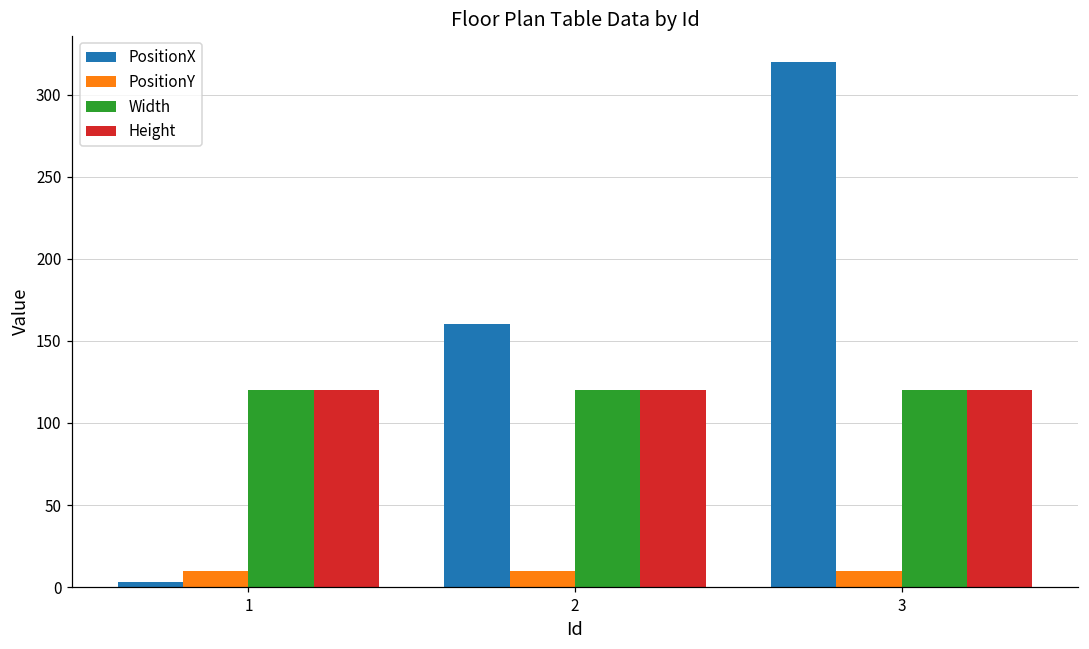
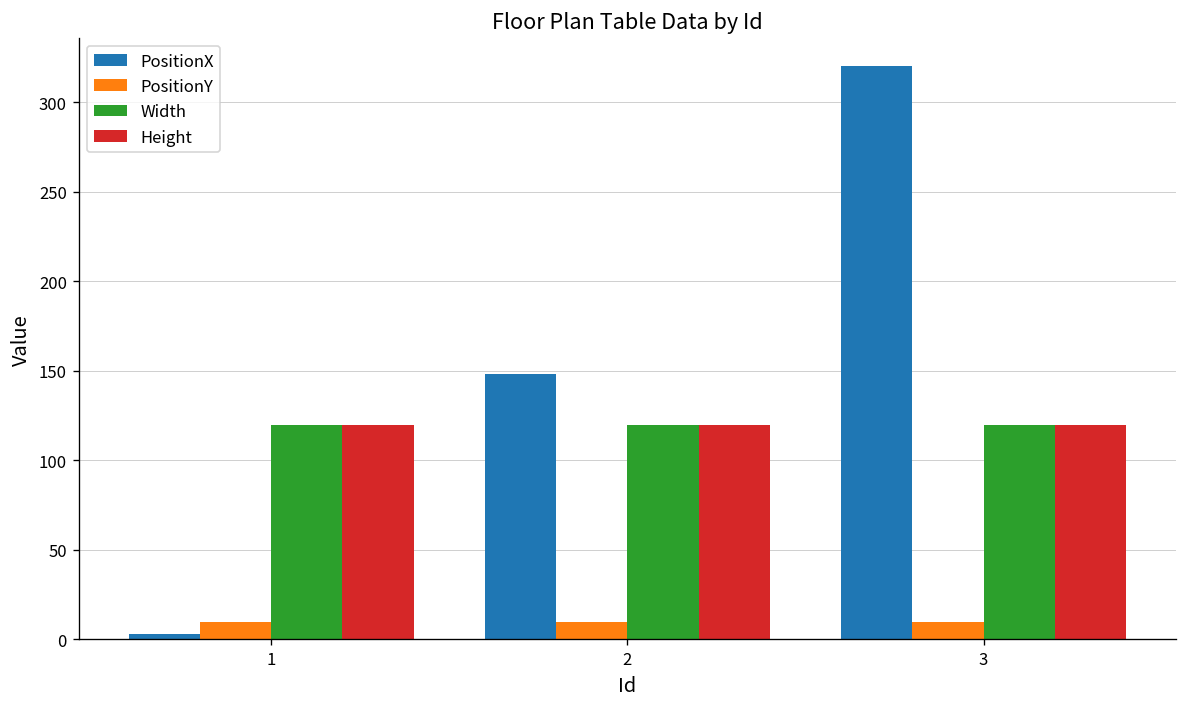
  {
    "PositionX": {
      "1": 3,
-     "2": 160,
+     "2": 148,
      "3": 320
    },
    "PositionY": {
      "1": 10,
      "2": 10,
      "3": 10
    },
    "Width": {
      "1": 120,
      "2": 120,
      "3": 120
    },
    "Height": {
      "1": 120,
      "2": 120,
      "3": 120
    }
  }
